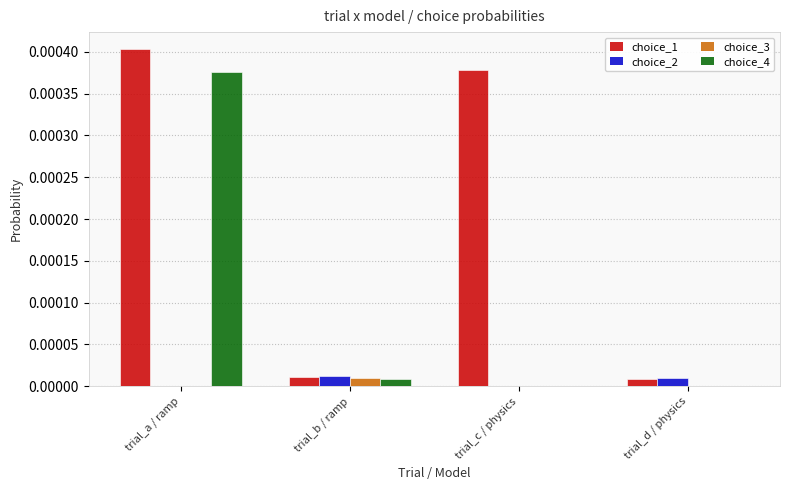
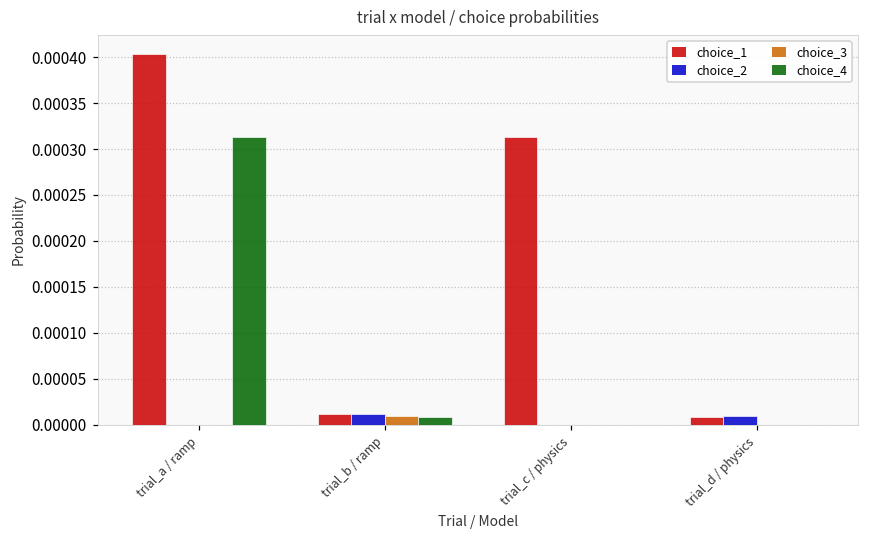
  {
    "choice_1": {
      "trial_a / ramp": 0.00040,
      "trial_b / ramp": 0.00001,
-     "trial_c / physics": 0.00038,
+     "trial_c / physics": 0.00031,
      "trial_d / physics": 0.00001
    },
    "choice_2": {
      "trial_b / ramp": 0.00001,
      "trial_d / physics": 0.00001
    },
    "choice_3": {
      "trial_a / ramp": 0.00000,
      "trial_b / ramp": 0.00001,
      "trial_c / physics": 0.00000
    },
    "choice_4": {
-     "trial_a / ramp": 0.00038,
+     "trial_a / ramp": 0.00031,
      "trial_b / ramp": 0.00001,
      "trial_c / physics": 0.00000
    }
  }
